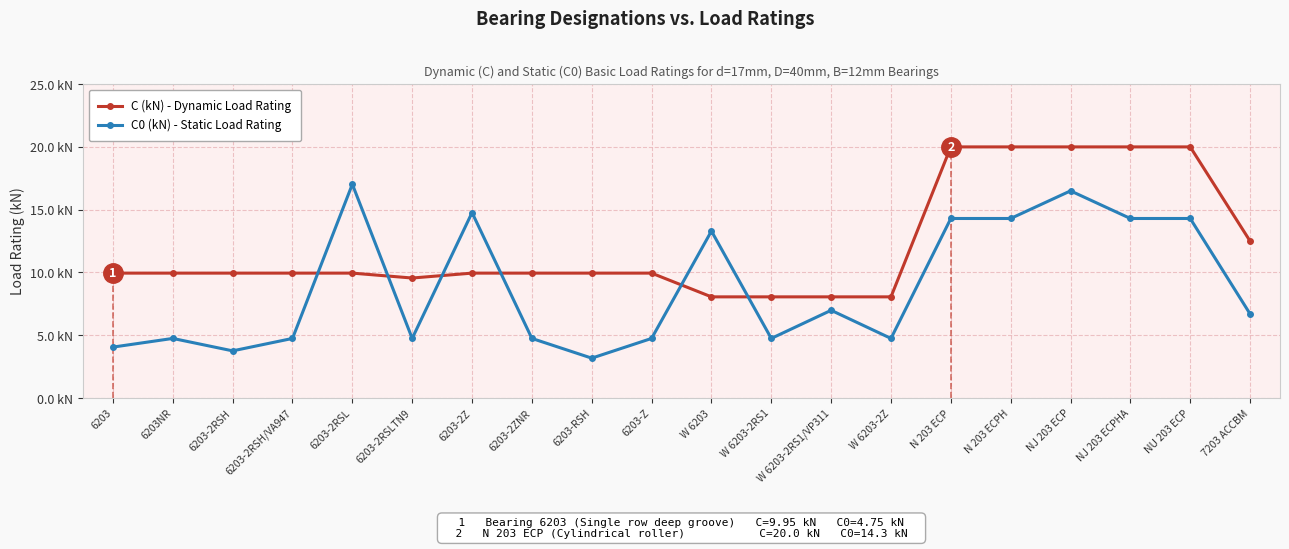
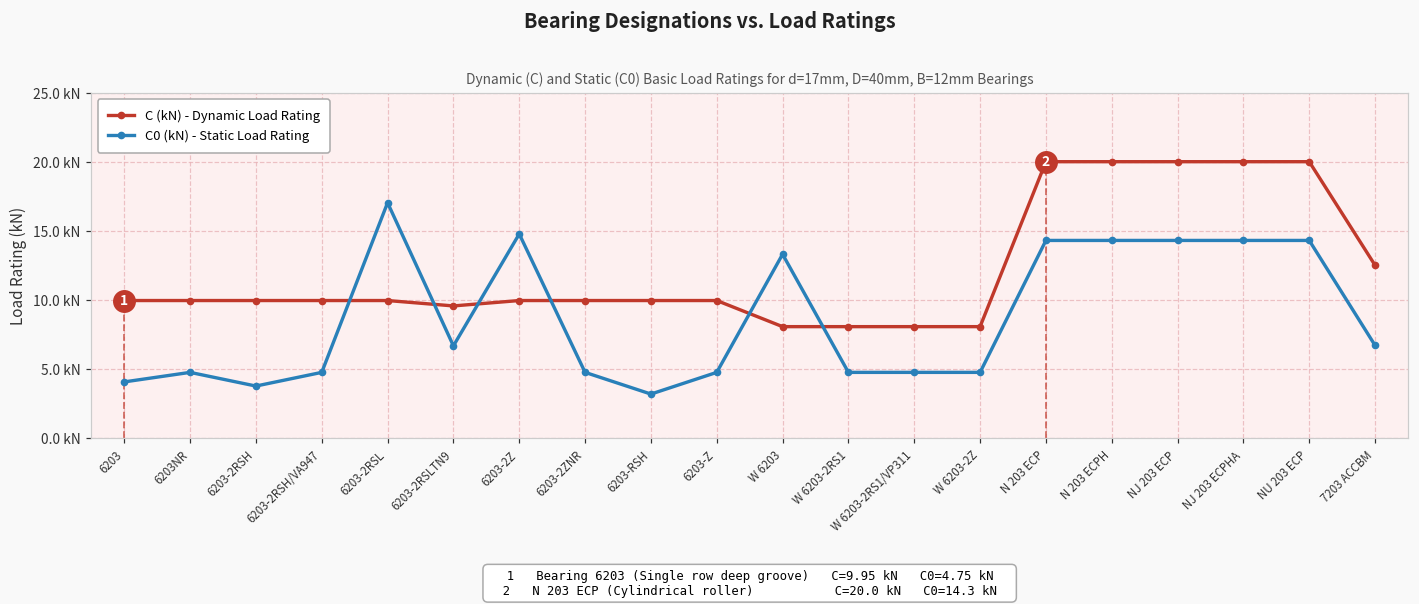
  {
    "C0 (kN) - Static Load Rating": {
      "6203": "4.1 kN",
      "6203NR": "4.8 kN",
      "6203-2RSH": "3.8 kN",
      "6203-2RSH/VA947": "4.8 kN",
      "6203-2RSL": "17.0 kN",
-     "6203-2RSLTN9": "4.8 kN",
+     "6203-2RSLTN9": "6.7 kN",
      "6203-2Z": "14.8 kN",
      "6203-2ZNR": "4.8 kN",
      "6203-RSH": "3.2 kN",
      "6203-Z": "4.8 kN",
      "W 6203": "13.3 kN",
      "W 6203-2RS1": "4.8 kN",
-     "W 6203-2RS1/VP311": "7.0 kN",
+     "W 6203-2RS1/VP311": "4.8 kN",
      "W 6203-2Z": "4.8 kN",
      "N 203 ECP": "14.3 kN",
      "N 203 ECPH": "14.3 kN",
-     "NJ 203 ECP": "16.5 kN",
+     "NJ 203 ECP": "14.3 kN",
      "NJ 203 ECPHA": "14.3 kN",
      "NU 203 ECP": "14.3 kN",
      "7203 ACCBM": "6.7 kN"
    }
  }
